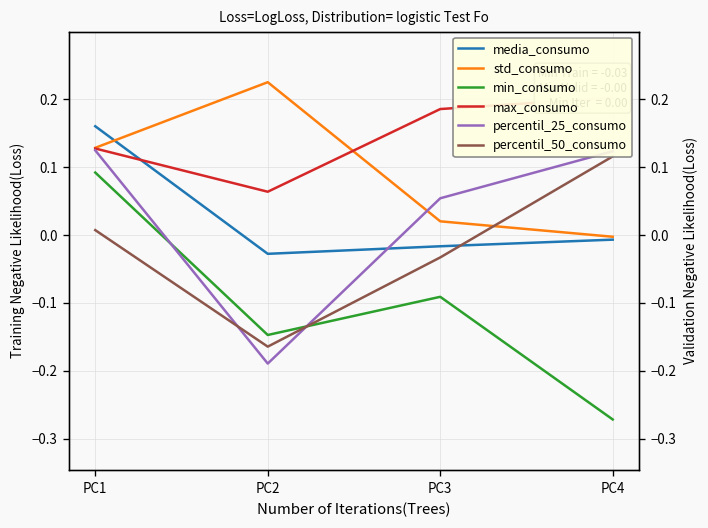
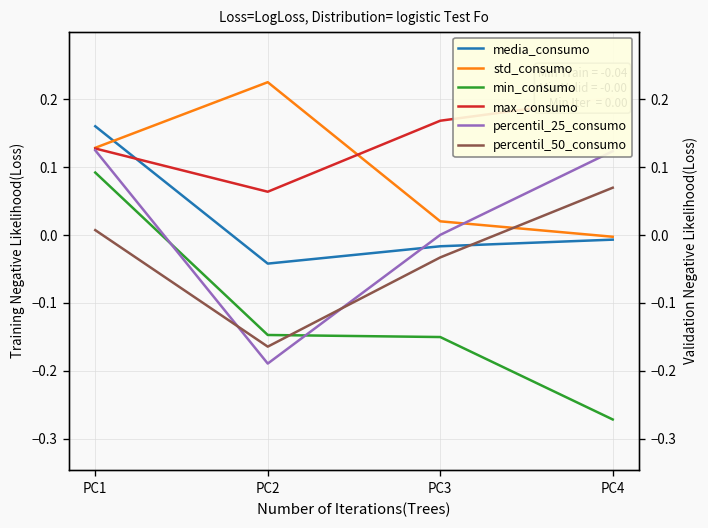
  {
    "media_consumo": {
      "PC1": 0.16,
-     "PC2": -0.03,
+     "PC2": -0.04,
      "PC3": -0.02
    },
    "std_consumo": {
      "PC2": 0.22,
      "PC3": 0.02
    },
    "min_consumo": {
      "PC1": 0.09,
      "PC2": -0.15,
-     "PC3": -0.09,
+     "PC3": -0.15,
      "PC4": -0.27
    },
    "max_consumo": {
      "PC2": 0.06,
-     "PC3": 0.19
+     "PC3": 0.17
    },
    "percentil_25_consumo": {
      "PC2": -0.19,
-     "PC3": 0.05,
+     "PC3": 0.00,
      "PC4": 0.12
    },
    "percentil_50_consumo": {
      "PC1": 0.01,
      "PC2": -0.16,
      "PC3": -0.03,
-     "PC4": 0.12
+     "PC4": 0.07
    }
  }
